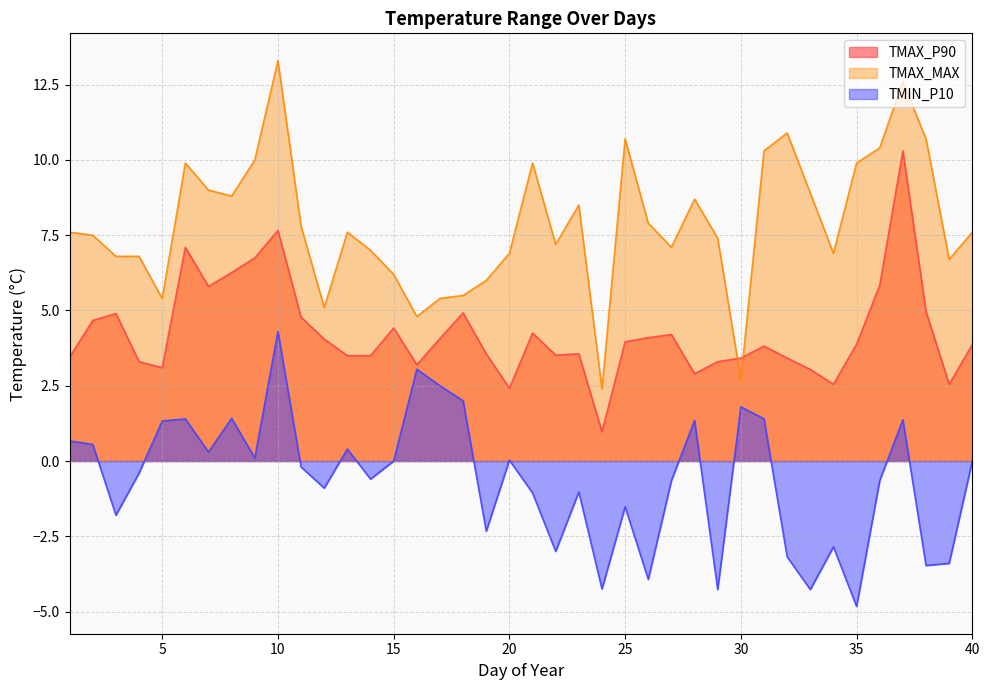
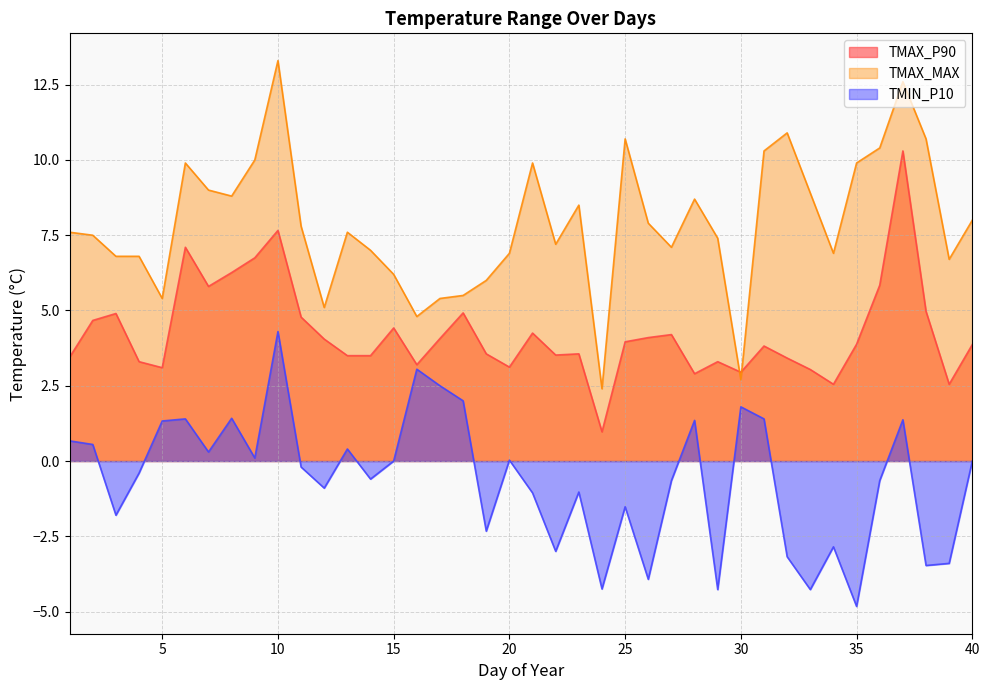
  {
    "TMAX_P90": {
      "5": 3.1,
      "10": 7.7,
      "15": 4.4,
-     "20": 2.4,
+     "20": 3.1,
      "25": 4.0,
-     "30": 3.4,
+     "30": 3.0,
      "35": 3.9,
      "40": 3.9
    },
    "TMAX_MAX": {
      "5": 5.4,
      "10": 13.3,
      "15": 6.2,
      "20": 6.9,
      "25": 10.7,
      "30": 2.7,
      "35": 9.9,
-     "40": 7.6
+     "40": 8.0
    }
  }
